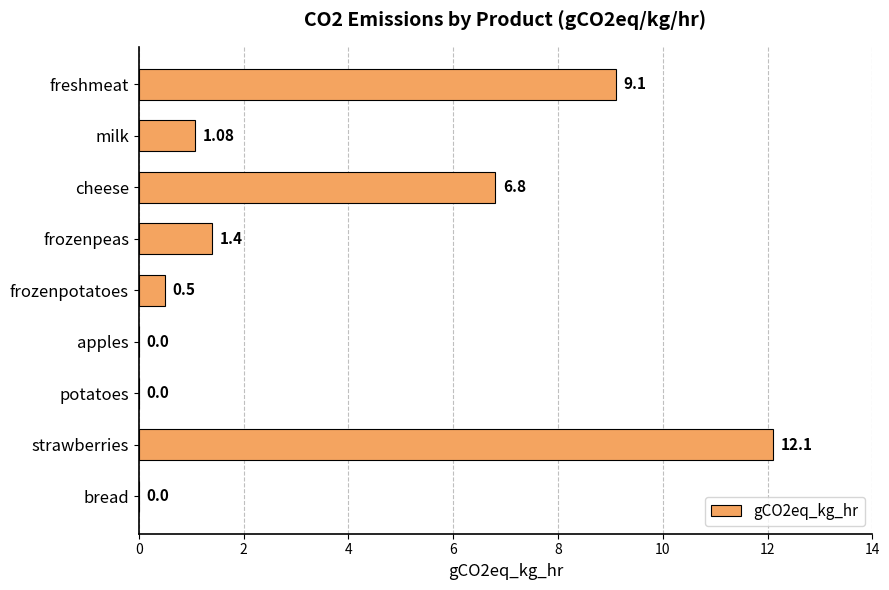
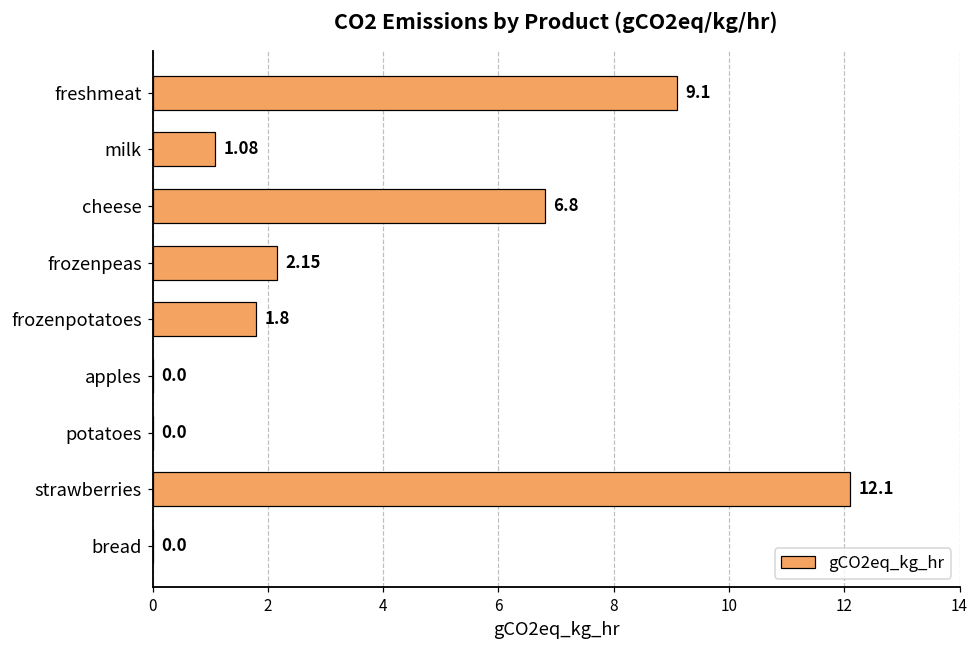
  {
    "freshmeat": 9.1,
    "milk": 1.08,
    "cheese": 6.8,
-   "frozenpeas": 1.4,
-   "frozenpotatoes": 0.5,
+   "frozenpeas": 2.15,
+   "frozenpotatoes": 1.8,
    "apples": 0.0,
    "potatoes": 0.0,
    "strawberries": 12.1,
    "bread": 0.0
  }
